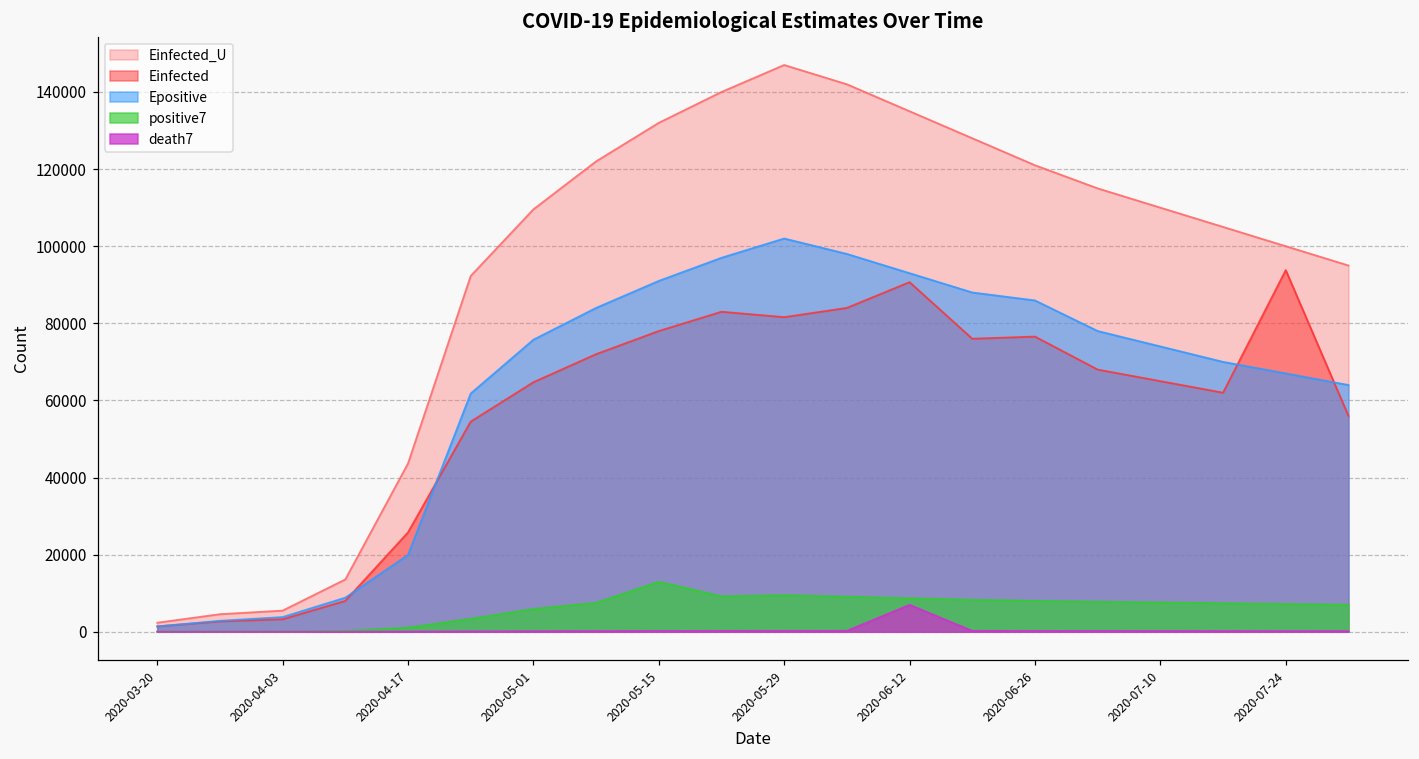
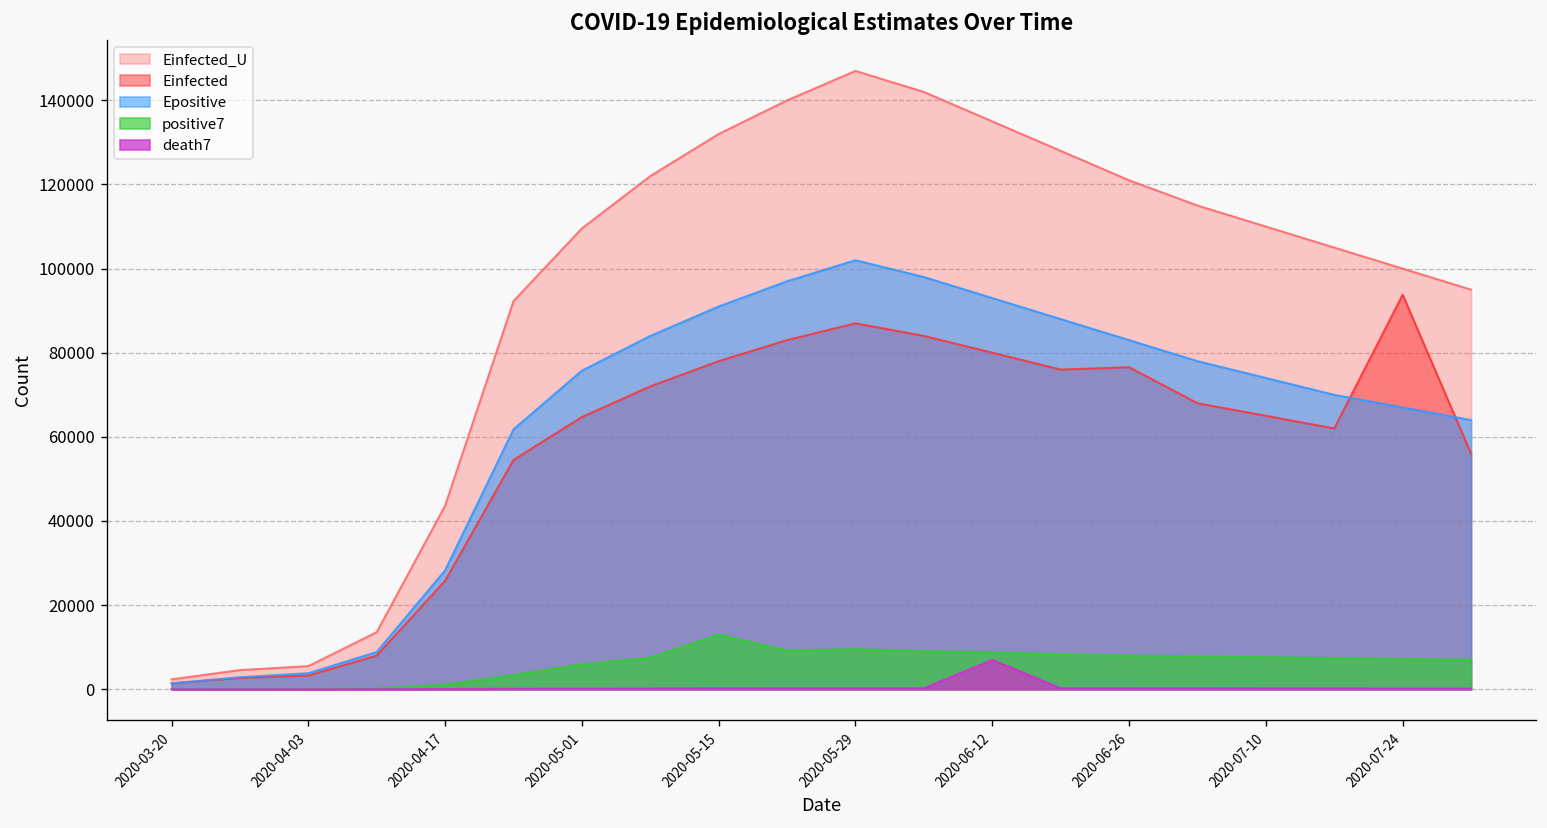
  {
    "Einfected_U": {
      "2020-03-20": 2000,
      "2020-04-03": 5000,
      "2020-04-17": 44000,
      "2020-05-01": 110000,
      "2020-05-15": 132000,
      "2020-05-29": 147000,
      "2020-06-12": 135000,
      "2020-06-26": 121000,
      "2020-07-10": 110000,
      "2020-07-24": 100000
    },
    "Einfected": {
      "2020-04-17": 26000,
      "2020-05-01": 65000,
      "2020-05-15": 78000,
-     "2020-05-29": 82000,
-     "2020-06-12": 91000,
+     "2020-05-29": 87000,
+     "2020-06-12": 80000,
      "2020-06-26": 77000,
      "2020-07-10": 65000,
      "2020-07-24": 94000
    },
    "Epositive": {
-     "2020-04-17": 20000,
+     "2020-04-17": 28000,
      "2020-05-01": 76000,
      "2020-05-15": 91000,
      "2020-05-29": 102000,
      "2020-06-12": 93000,
-     "2020-06-26": 86000,
+     "2020-06-26": 83000,
      "2020-07-10": 74000,
      "2020-07-24": 67000
    },
    "positive7": {
      "2020-04-17": 1000,
      "2020-05-01": 6000,
      "2020-05-15": 13000,
      "2020-05-29": 10000,
      "2020-06-12": 9000,
      "2020-06-26": 8000,
      "2020-07-10": 8000,
      "2020-07-24": 7000
    },
    "death7": {
      "2020-04-17": 0,
      "2020-05-01": 0,
      "2020-05-15": 0,
      "2020-05-29": 0,
      "2020-06-12": 7000,
      "2020-06-26": 0,
      "2020-07-10": 0,
      "2020-07-24": 0
    }
  }
